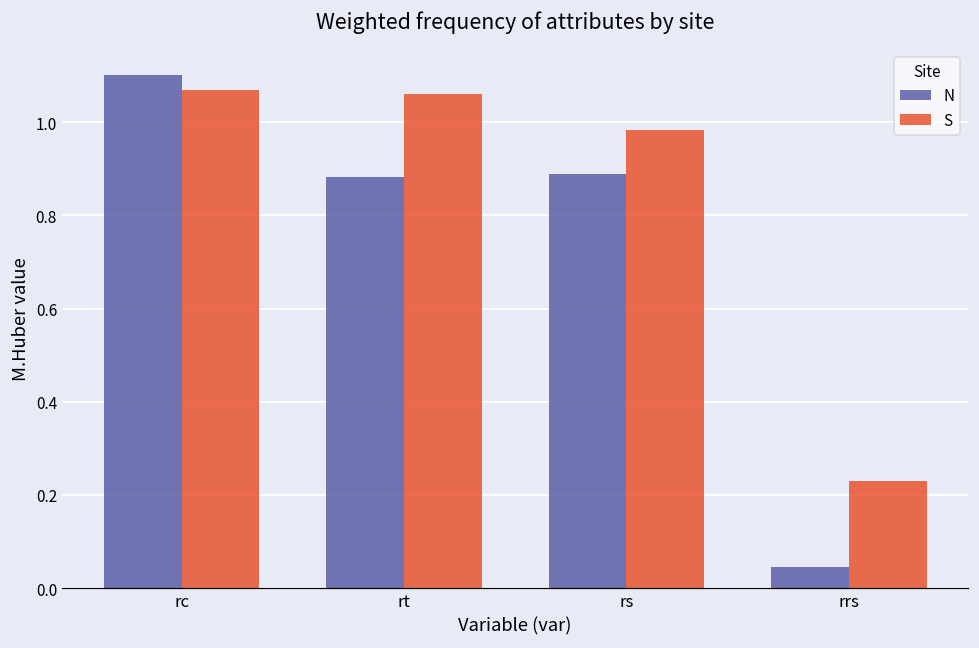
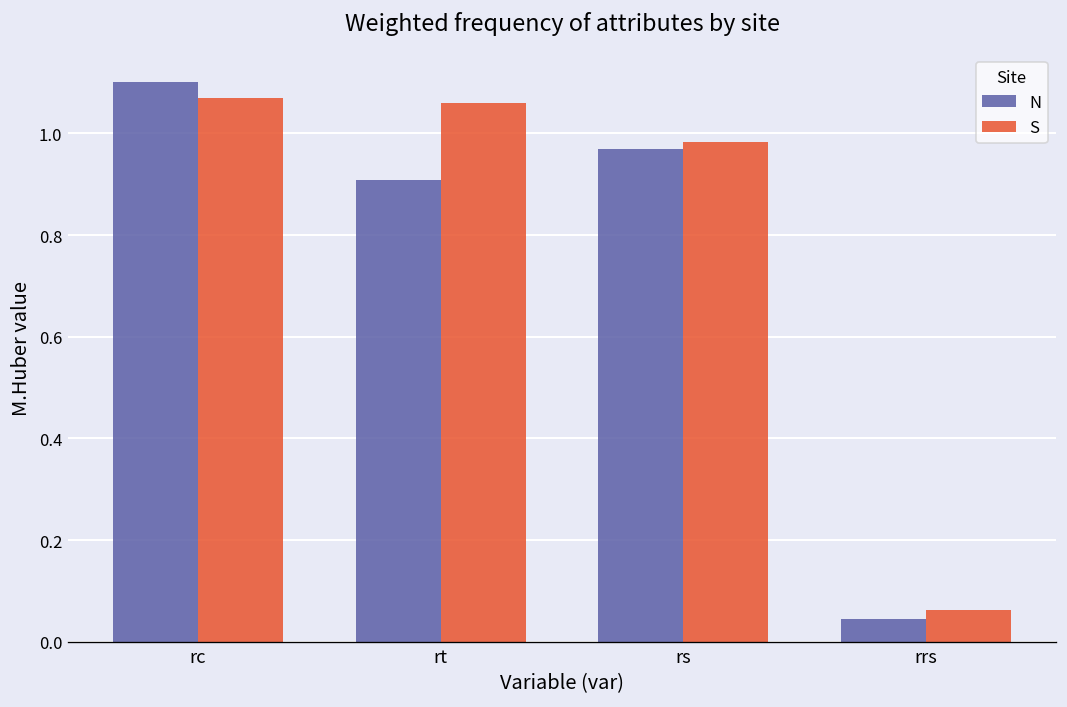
  {
    "N": {
      "rc": 1.10,
-     "rt": 0.88,
-     "rs": 0.89,
+     "rt": 0.91,
+     "rs": 0.97,
      "rrs": 0.04
    },
    "S": {
      "rc": 1.07,
      "rt": 1.06,
      "rs": 0.98,
-     "rrs": 0.23
+     "rrs": 0.06
    }
  }
